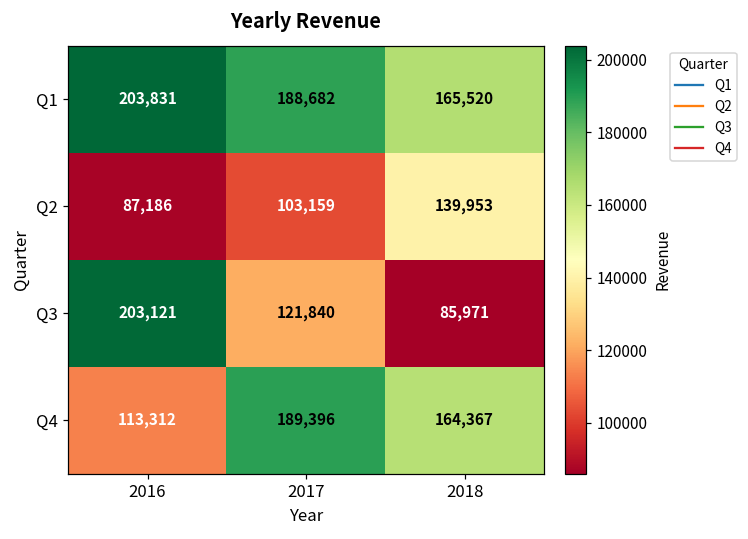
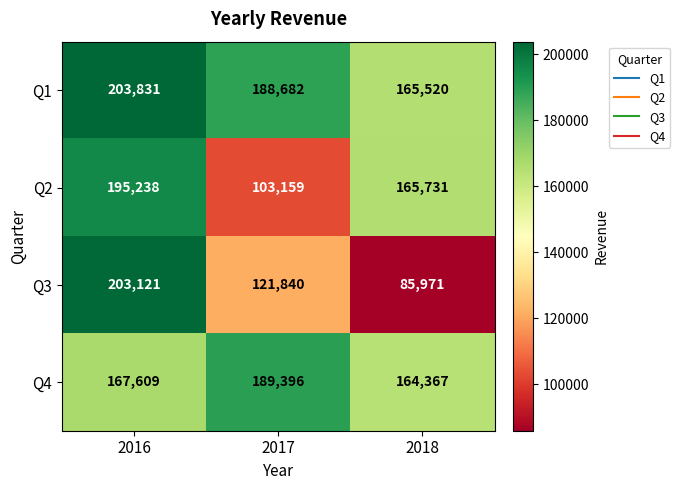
  {
    "Q1": {
      "2016": "203,831",
      "2017": "188,682",
      "2018": "165,520"
    },
    "Q2": {
-     "2016": "87,186",
+     "2016": "195,238",
      "2017": "103,159",
-     "2018": "139,953"
+     "2018": "165,731"
    },
    "Q3": {
      "2016": "203,121",
      "2017": "121,840",
      "2018": "85,971"
    },
    "Q4": {
-     "2016": "113,312",
+     "2016": "167,609",
      "2017": "189,396",
      "2018": "164,367"
    }
  }
